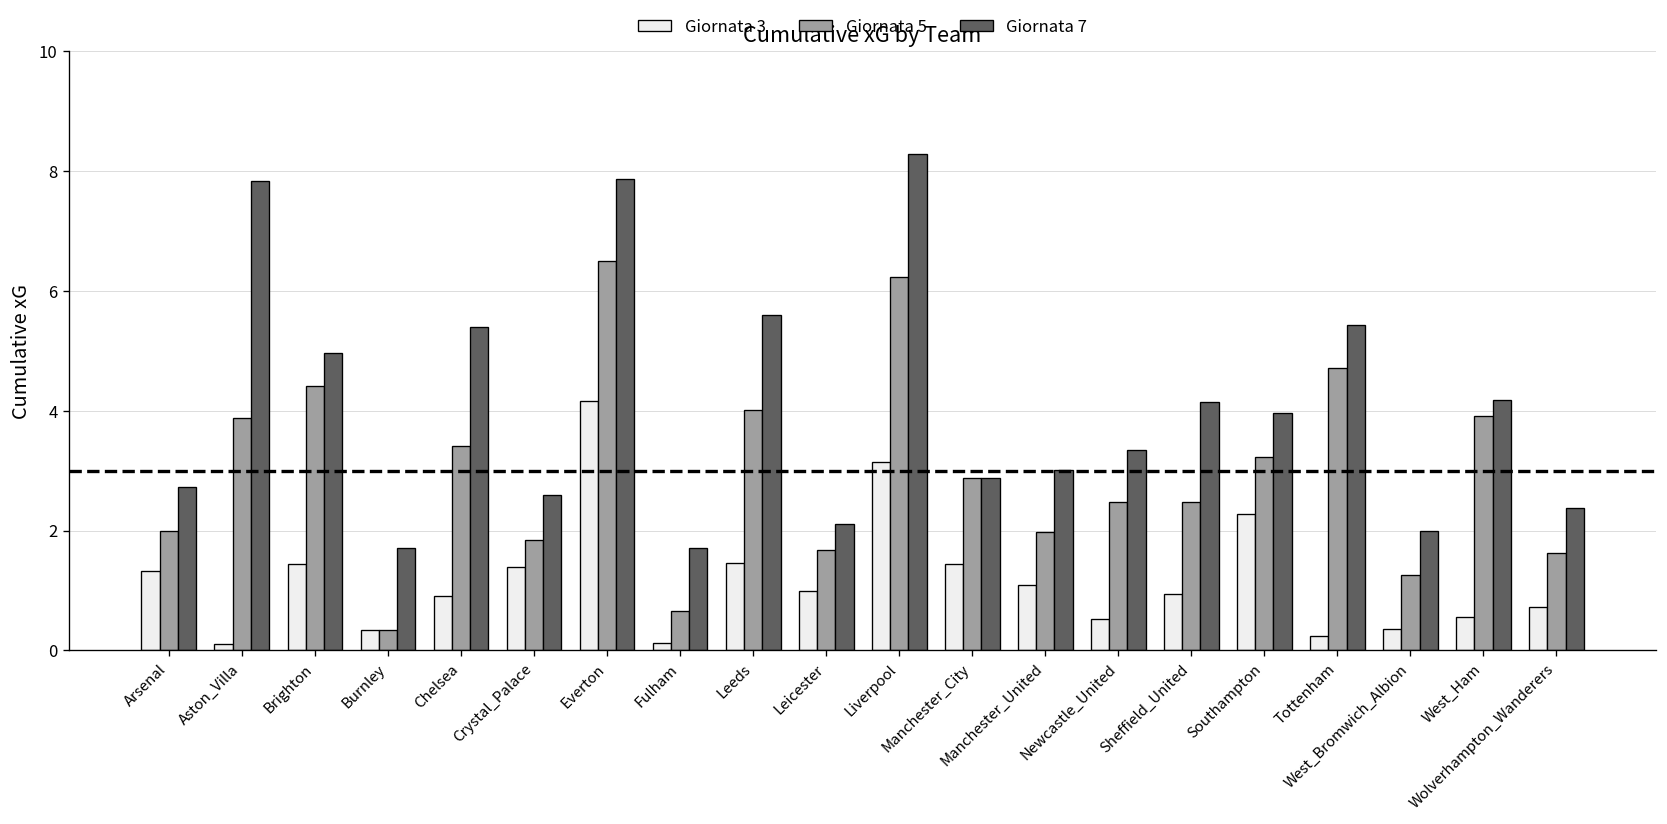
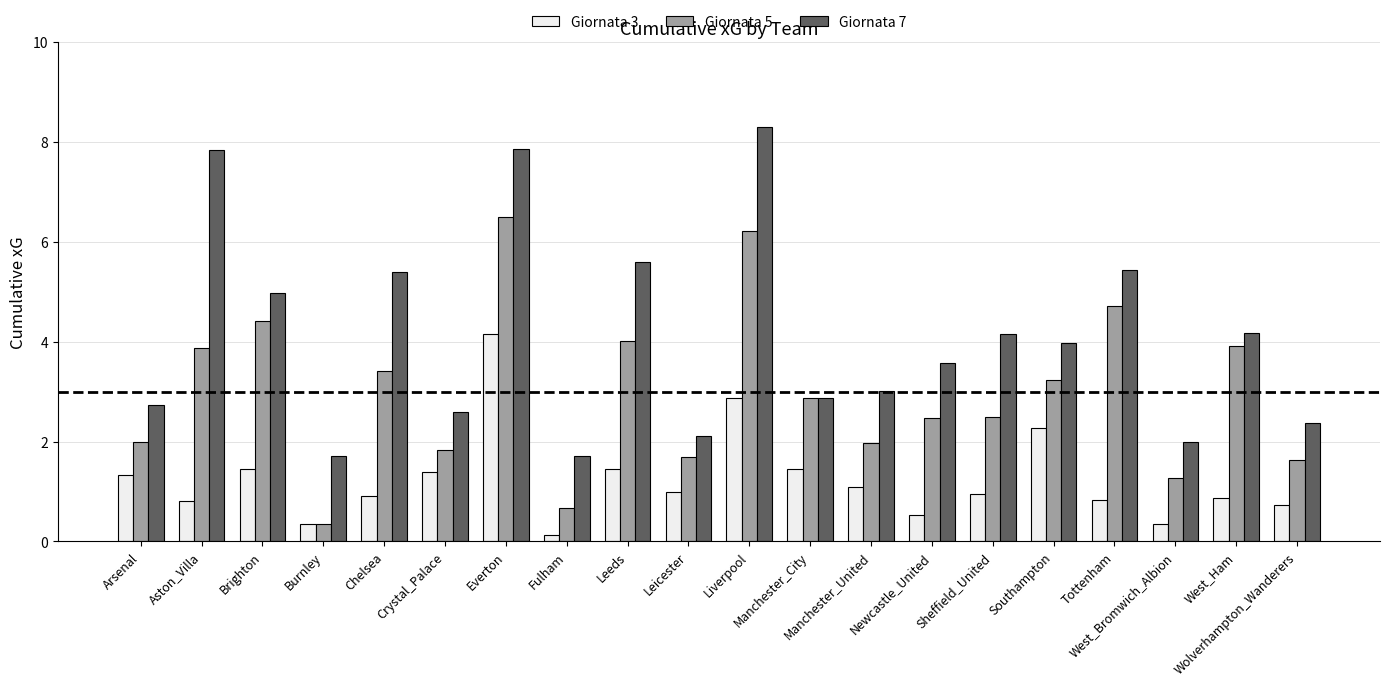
  {
    "Giornata 3": {
      "Arsenal": 1.3,
-     "Aston_Villa": 0.1,
+     "Aston_Villa": 0.8,
      "Brighton": 1.4,
      "Burnley": 0.3,
      "Chelsea": 0.9,
      "Crystal_Palace": 1.4,
      "Everton": 4.2,
      "Fulham": 0.1,
      "Leeds": 1.5,
      "Leicester": 1.0,
-     "Liverpool": 3.2,
+     "Liverpool": 2.9,
      "Manchester_City": 1.4,
      "Manchester_United": 1.1,
      "Newcastle_United": 0.5,
      "Sheffield_United": 0.9,
      "Southampton": 2.3,
-     "Tottenham": 0.2,
+     "Tottenham": 0.8,
      "West_Bromwich_Albion": 0.4,
-     "West_Ham": 0.6,
+     "West_Ham": 0.9,
      "Wolverhampton_Wanderers": 0.7
    },
    "Giornata 5": {
      "Arsenal": 2.0,
      "Aston_Villa": 3.9,
      "Brighton": 4.4,
      "Burnley": 0.3,
      "Chelsea": 3.4,
      "Crystal_Palace": 1.8,
      "Everton": 6.5,
      "Fulham": 0.7,
      "Leeds": 4.0,
      "Leicester": 1.7,
      "Liverpool": 6.2,
      "Manchester_City": 2.9,
      "Manchester_United": 2.0,
      "Newcastle_United": 2.5,
      "Sheffield_United": 2.5,
      "Southampton": 3.2,
      "Tottenham": 4.7,
      "West_Bromwich_Albion": 1.3,
      "West_Ham": 3.9,
      "Wolverhampton_Wanderers": 1.6
    },
    "Giornata 7": {
      "Arsenal": 2.7,
      "Aston_Villa": 7.8,
      "Brighton": 5.0,
      "Burnley": 1.7,
      "Chelsea": 5.4,
      "Crystal_Palace": 2.6,
      "Everton": 7.9,
      "Fulham": 1.7,
      "Leeds": 5.6,
      "Leicester": 2.1,
      "Liverpool": 8.3,
      "Manchester_City": 2.9,
      "Manchester_United": 3.0,
-     "Newcastle_United": 3.3,
+     "Newcastle_United": 3.6,
      "Sheffield_United": 4.1,
      "Southampton": 4.0,
      "Tottenham": 5.4,
      "West_Bromwich_Albion": 2.0,
      "West_Ham": 4.2,
      "Wolverhampton_Wanderers": 2.4
    }
  }
